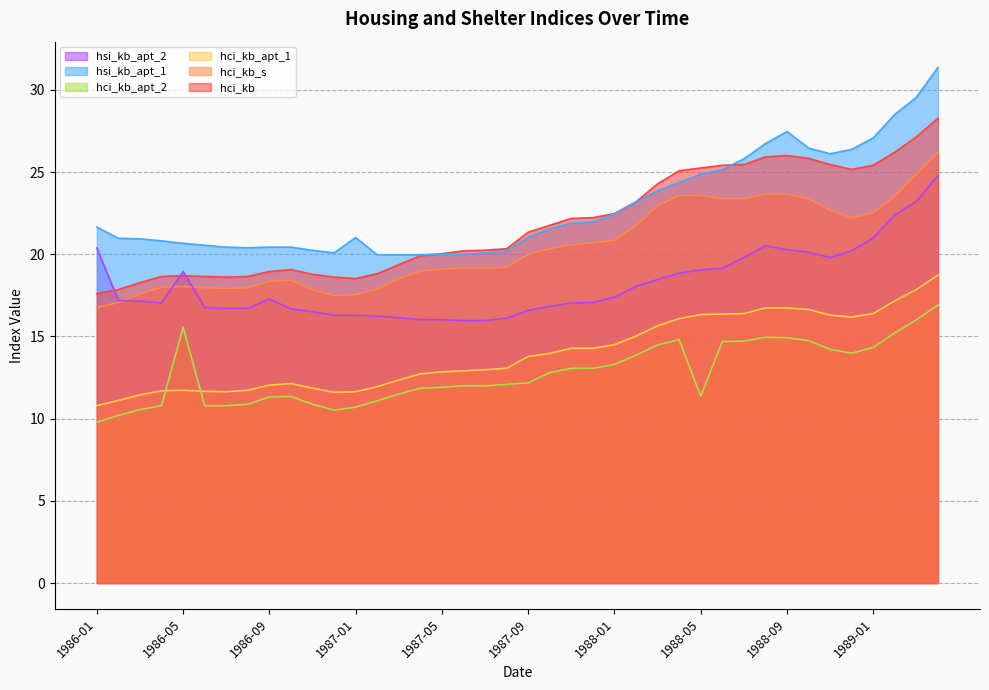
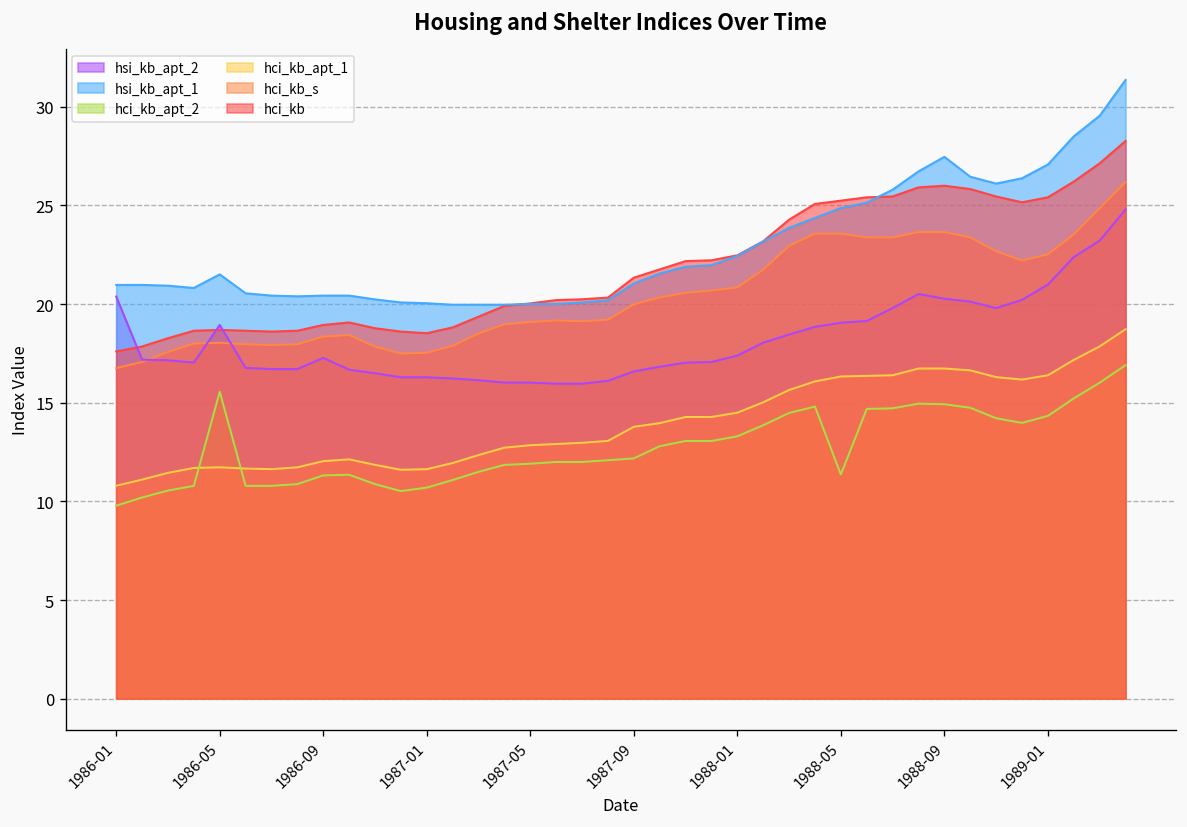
  {
    "hsi_kb_apt_2": {
      "1986-01": 20.4,
      "1986-05": 18.9,
      "1986-09": 17.3,
      "1987-01": 16.3,
      "1987-05": 16.0,
      "1987-09": 16.6,
      "1988-01": 17.4,
      "1988-05": 19.1,
      "1988-09": 20.3,
      "1989-01": 21.0
    },
    "hsi_kb_apt_1": {
-     "1986-01": 21.6,
-     "1986-05": 20.7,
+     "1986-01": 21.0,
+     "1986-05": 21.5,
      "1986-09": 20.4,
-     "1987-01": 21.0,
+     "1987-01": 20.0,
      "1987-09": 21.1,
      "1988-05": 24.9,
      "1988-09": 27.5,
      "1989-01": 27.1
    },
    "hci_kb_apt_2": {
      "1986-01": 9.8,
      "1986-05": 15.6,
      "1986-09": 11.3,
      "1987-01": 10.7,
      "1987-05": 11.9,
      "1987-09": 12.2,
      "1988-01": 13.3,
      "1988-05": 11.4,
      "1988-09": 14.9,
      "1989-01": 14.3
    }
  }
